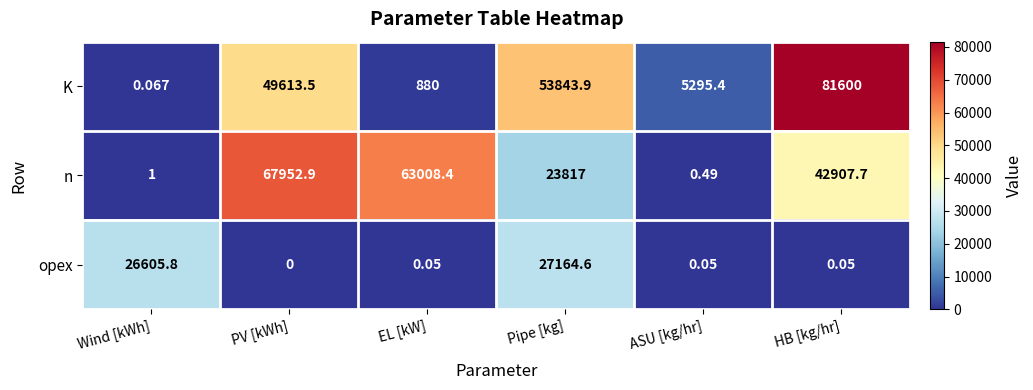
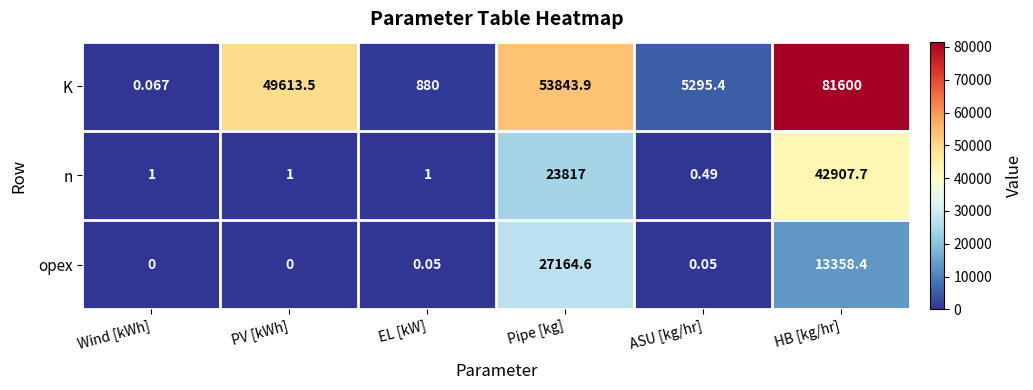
  {
    "K": {
      "Wind [kWh]": 0.067,
      "PV [kWh]": 49613.5,
      "EL [kW]": 880,
      "Pipe [kg]": 53843.9,
      "ASU [kg/hr]": 5295.4,
      "HB [kg/hr]": 81600
    },
    "n": {
      "Wind [kWh]": 1,
-     "PV [kWh]": 67952.9,
-     "EL [kW]": 63008.4,
+     "PV [kWh]": 1,
+     "EL [kW]": 1,
      "Pipe [kg]": 23817,
      "ASU [kg/hr]": 0.49,
      "HB [kg/hr]": 42907.7
    },
    "opex": {
-     "Wind [kWh]": 26605.8,
+     "Wind [kWh]": 0,
      "PV [kWh]": 0,
      "EL [kW]": 0.05,
      "Pipe [kg]": 27164.6,
      "ASU [kg/hr]": 0.05,
-     "HB [kg/hr]": 0.05
+     "HB [kg/hr]": 13358.4
    }
  }
